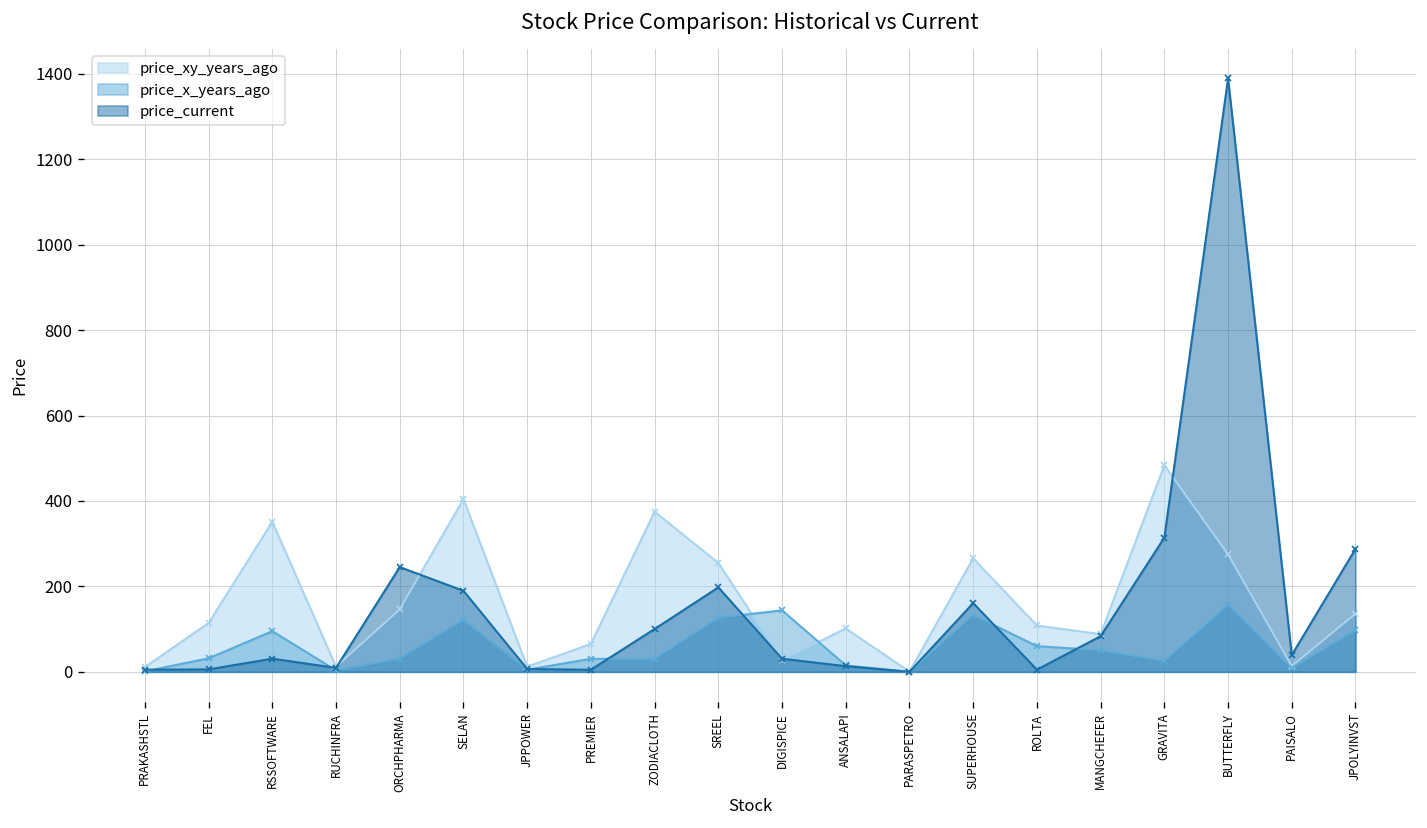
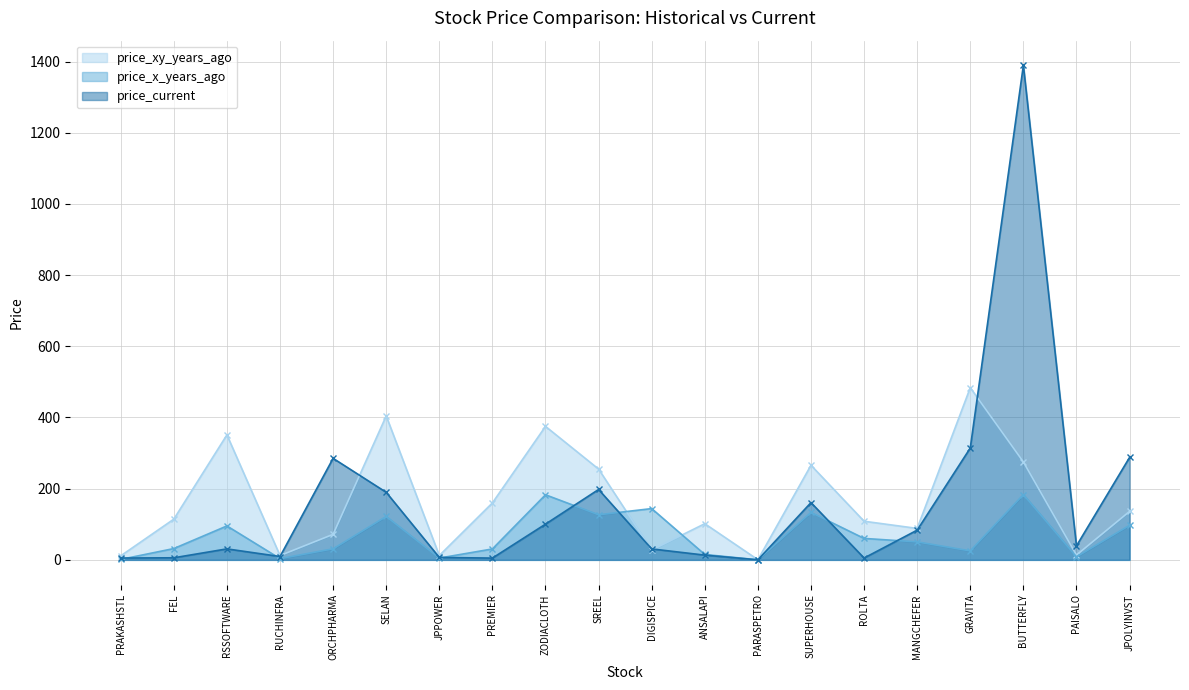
  {
    "price_xy_years_ago": {
      "FEL": 110,
      "RSSOFTWARE": 350,
-     "ORCHPHARMA": 150,
+     "ORCHPHARMA": 70,
      "SELAN": 400,
-     "PREMIER": 70,
+     "PREMIER": 160,
      "ZODIACLOTH": 380,
      "SREEL": 260,
      "ANSALAPI": 100,
      "SUPERHOUSE": 270,
      "ROLTA": 110,
      "GRAVITA": 480,
      "BUTTERFLY": 280,
      "JPOLYINVST": 140
    },
    "price_x_years_ago": {
      "FEL": 30,
      "RSSOFTWARE": 100,
      "ORCHPHARMA": 30,
      "SELAN": 120,
      "PREMIER": 30,
-     "ZODIACLOTH": 30,
+     "ZODIACLOTH": 180,
      "SREEL": 130,
      "DIGISPICE": 140,
      "SUPERHOUSE": 130,
      "ROLTA": 60,
      "MANGCHEFER": 50,
      "GRAVITA": 30,
-     "BUTTERFLY": 160,
+     "BUTTERFLY": 180,
      "JPOLYINVST": 100
    },
    "price_current": {
      "FEL": 10,
      "RSSOFTWARE": 30,
-     "ORCHPHARMA": 250,
+     "ORCHPHARMA": 290,
      "SELAN": 190,
      "PREMIER": 10,
      "ZODIACLOTH": 100,
      "SREEL": 200,
      "SUPERHOUSE": 160,
      "ROLTA": 10,
      "GRAVITA": 310,
      "BUTTERFLY": 1390,
      "PAISALO": 40,
      "JPOLYINVST": 290
    }
  }
